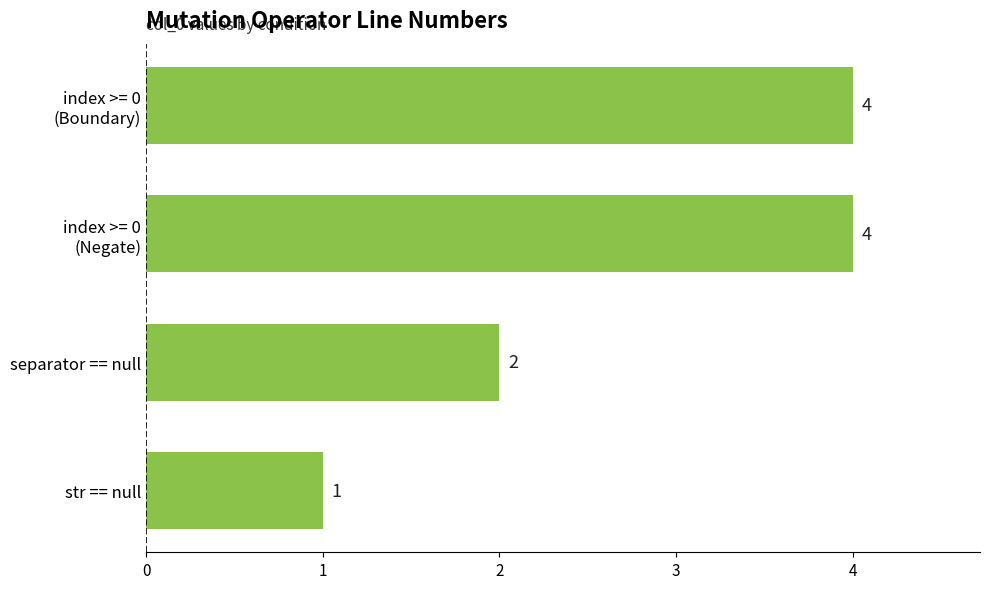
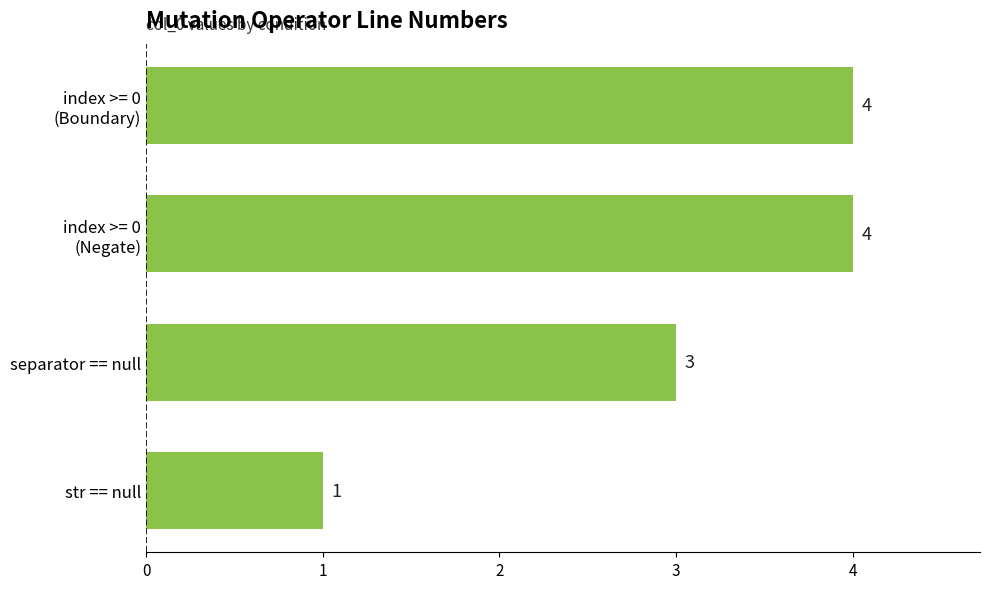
  {
    "index >= 0 (Boundary)": 4,
    "index >= 0 (Negate)": 4,
-   "separator == null": 2,
+   "separator == null": 3,
    "str == null": 1
  }
